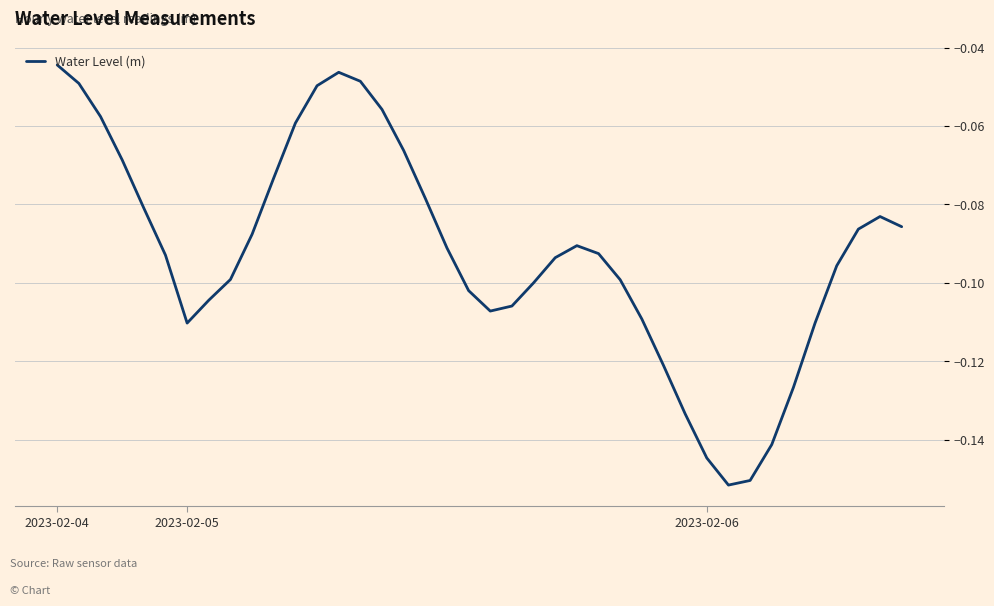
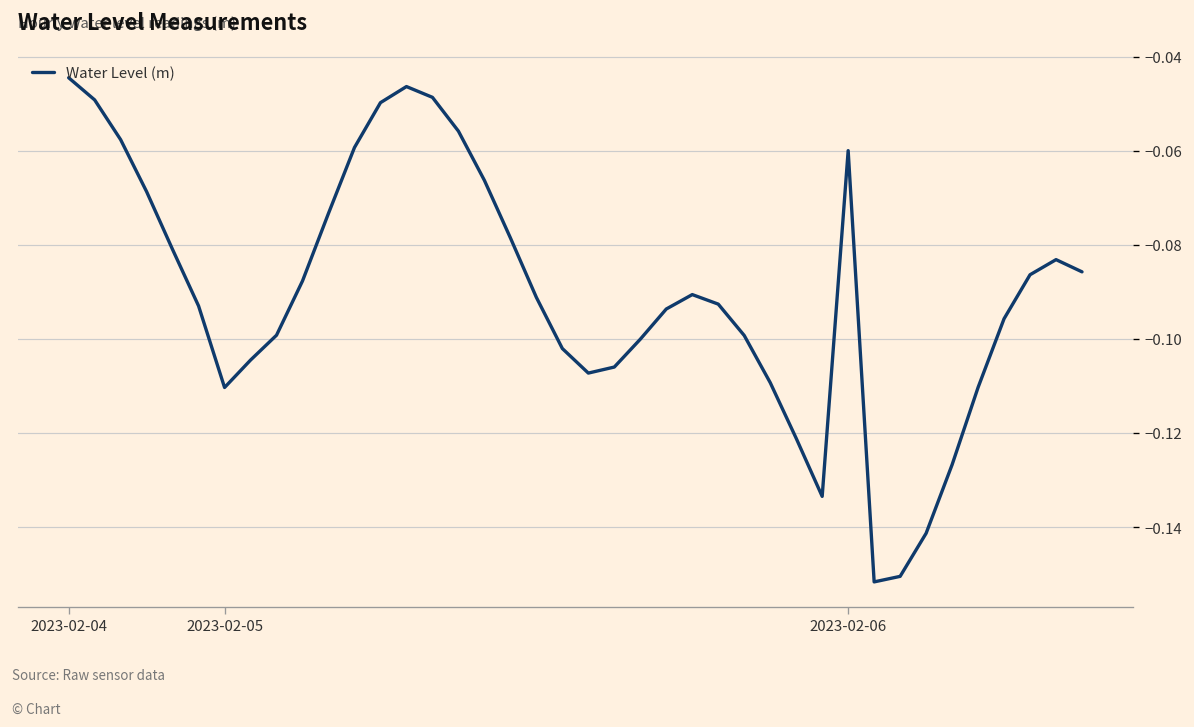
  {
    "2023-02-04": -0.044,
    "2023-02-05": -0.110,
-   "2023-02-06": -0.145
+   "2023-02-06": -0.060
  }
